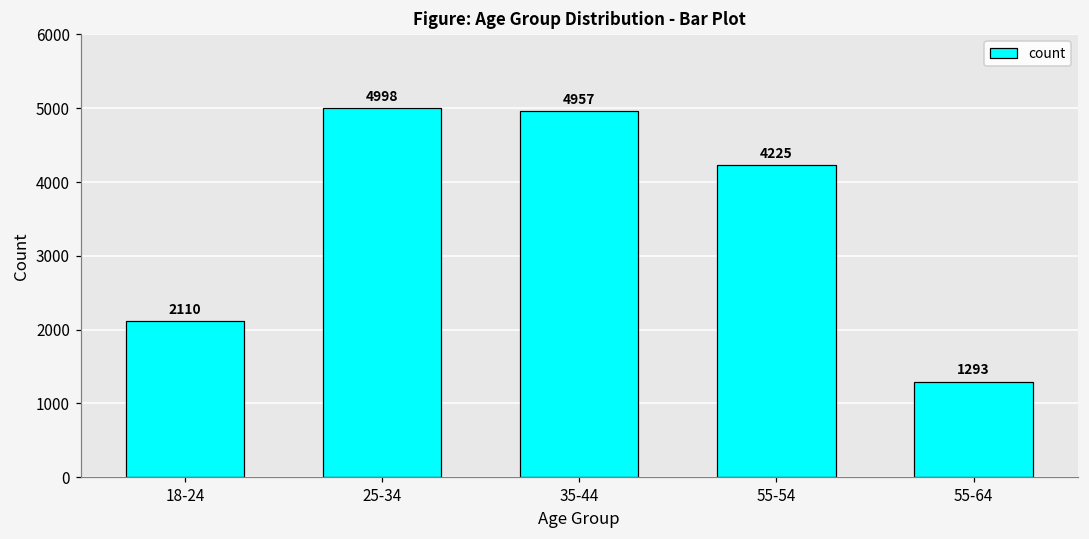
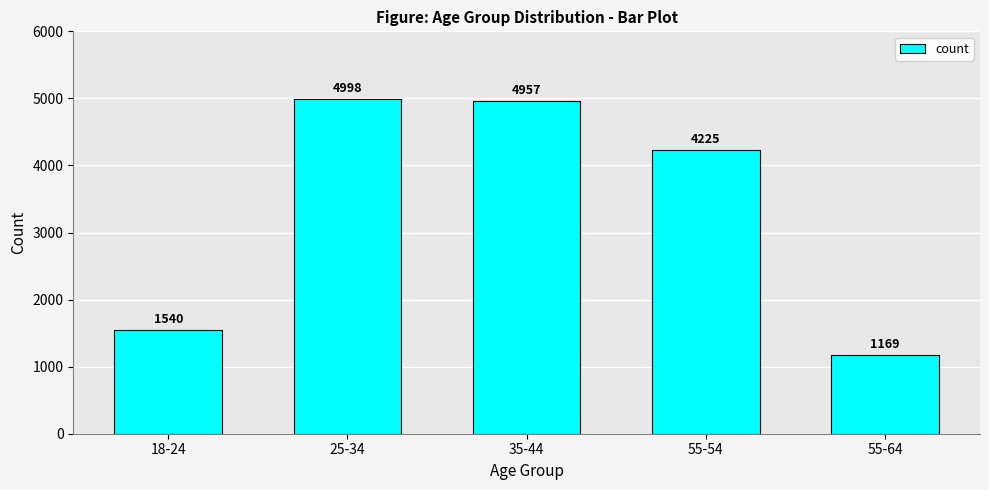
  {
-   "18-24": 2110,
+   "18-24": 1540,
    "25-34": 4998,
    "35-44": 4957,
    "55-54": 4225,
-   "55-64": 1293
+   "55-64": 1169
  }
